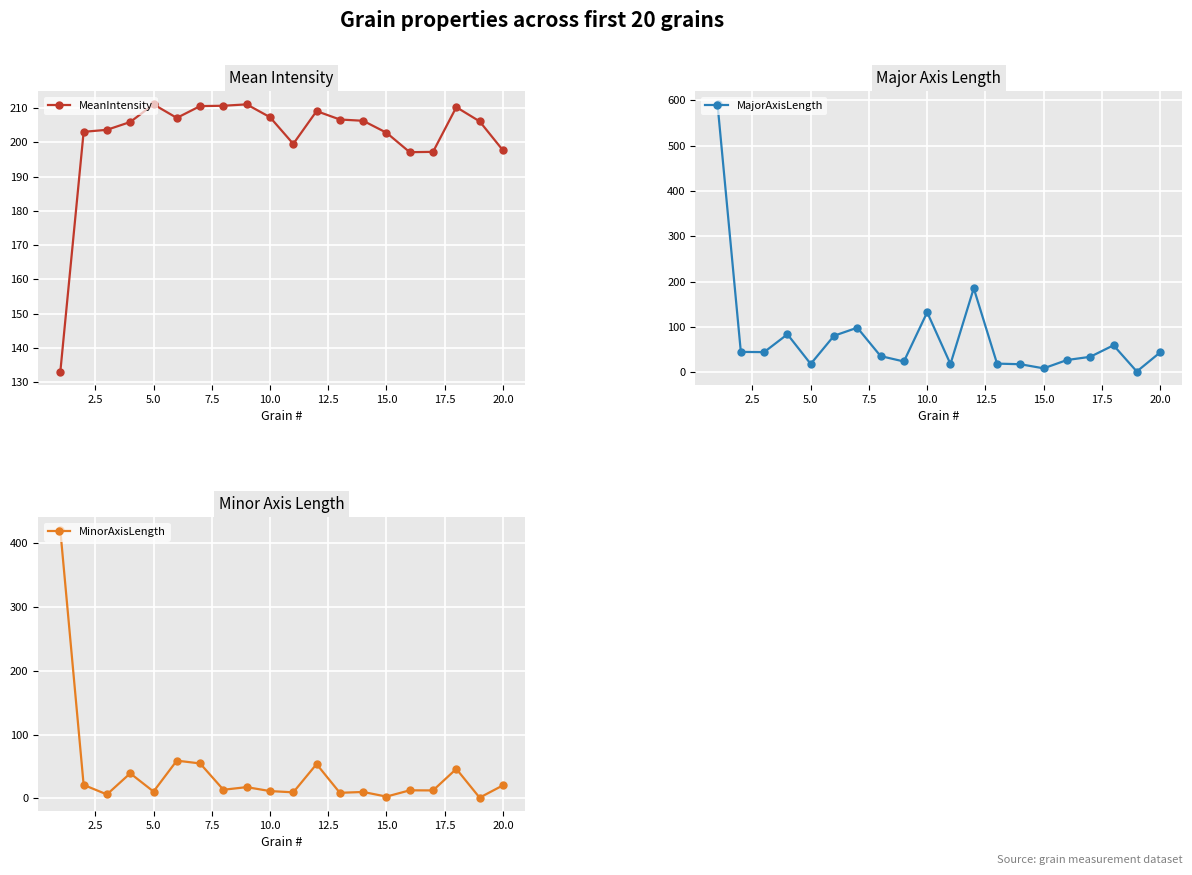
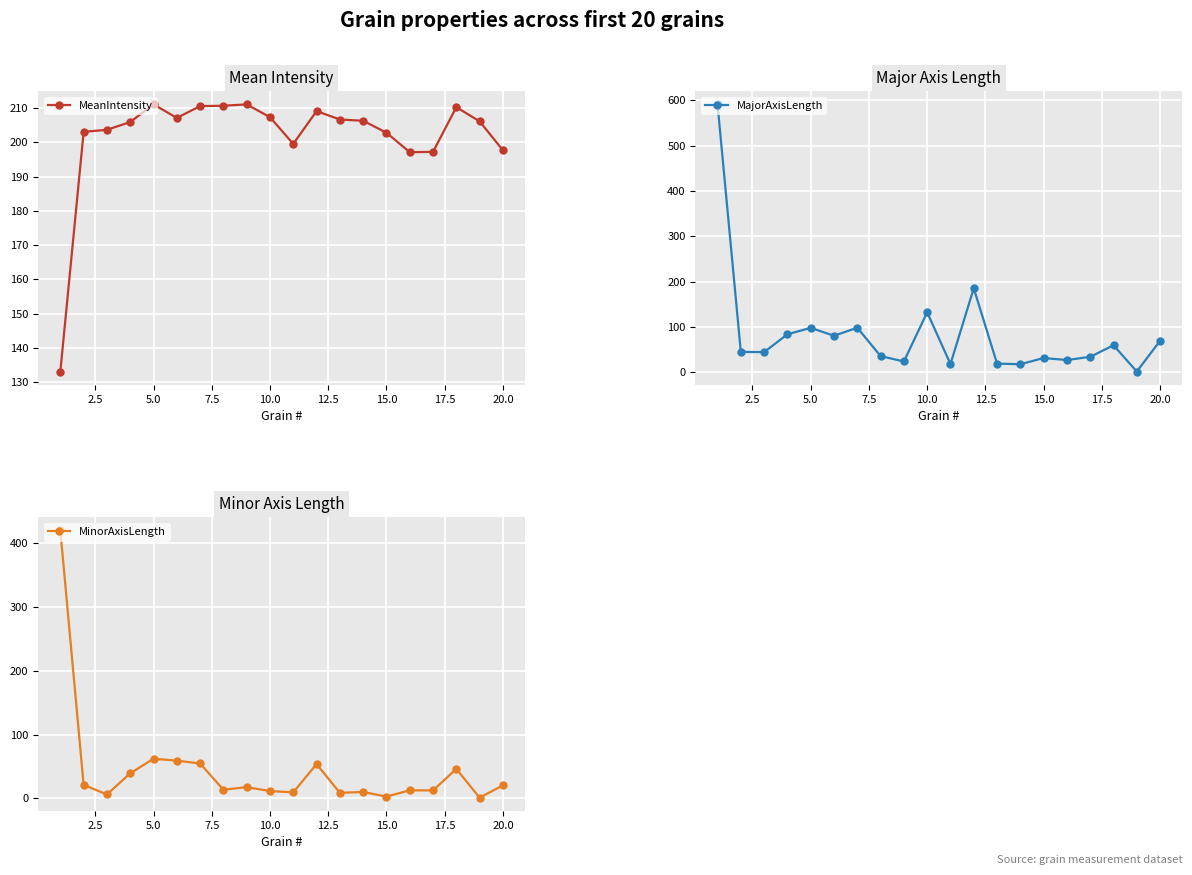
  {
    "Mean Intensity": {
      "10.0": 207,
      "15.0": 203,
      "20.0": 198
    },
    "Major Axis Length": {
-     "5.0": 20,
+     "5.0": 100,
      "10.0": 130,
-     "15.0": 10,
-     "20.0": 40
+     "15.0": 30,
+     "20.0": 70
    },
    "Minor Axis Length": {
-     "5.0": 10,
+     "5.0": 60,
      "10.0": 10,
      "15.0": 0,
      "20.0": 20
    }
  }
